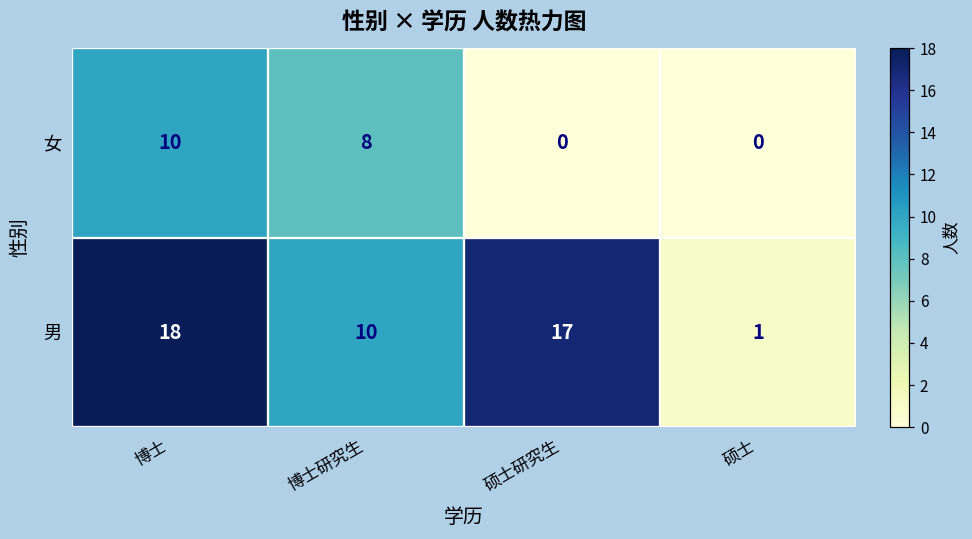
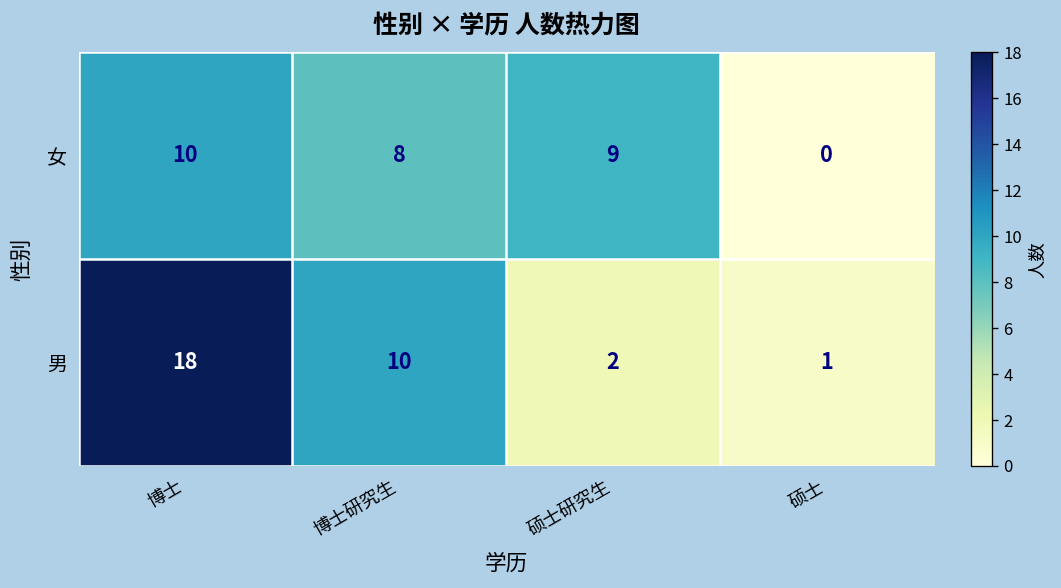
  {
    "女": {
      "博士": 10,
      "博士研究生": 8,
-     "硕士研究生": 0,
+     "硕士研究生": 9,
      "硕士": 0
    },
    "男": {
      "博士": 18,
      "博士研究生": 10,
-     "硕士研究生": 17,
+     "硕士研究生": 2,
      "硕士": 1
    }
  }
